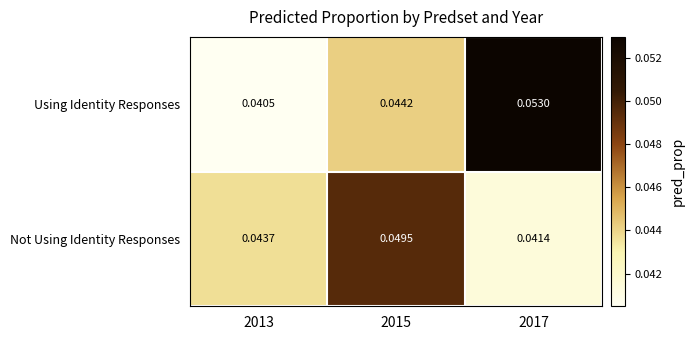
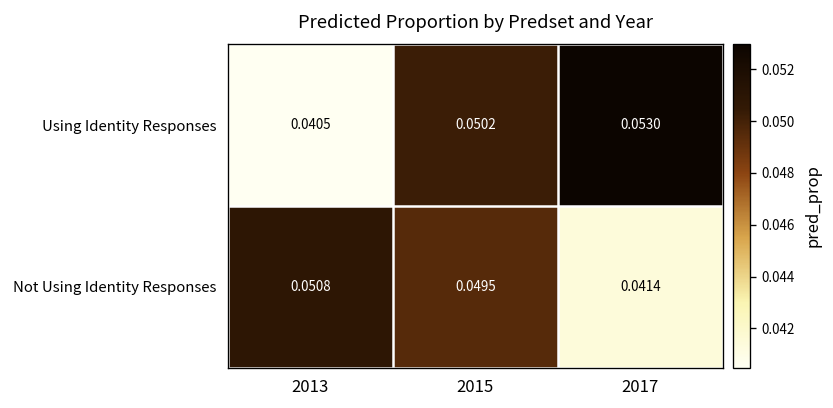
  {
    "Using Identity Responses": {
      "2013": 0.0405,
-     "2015": 0.0442,
+     "2015": 0.0502,
      "2017": 0.0530
    },
    "Not Using Identity Responses": {
-     "2013": 0.0437,
+     "2013": 0.0508,
      "2015": 0.0495,
      "2017": 0.0414
    }
  }
